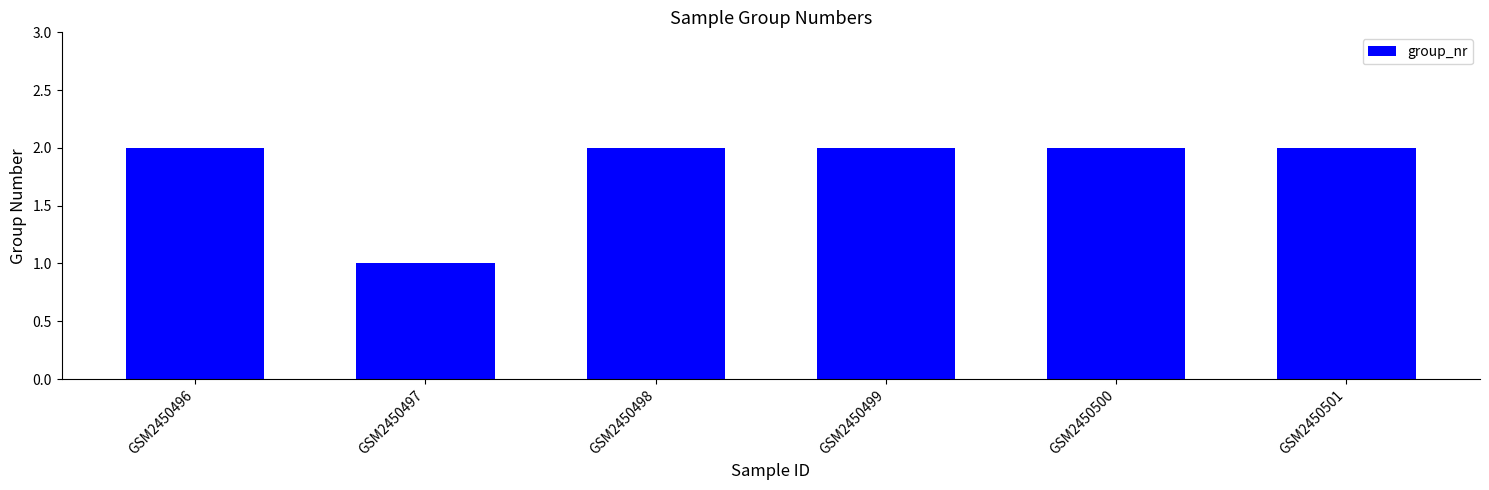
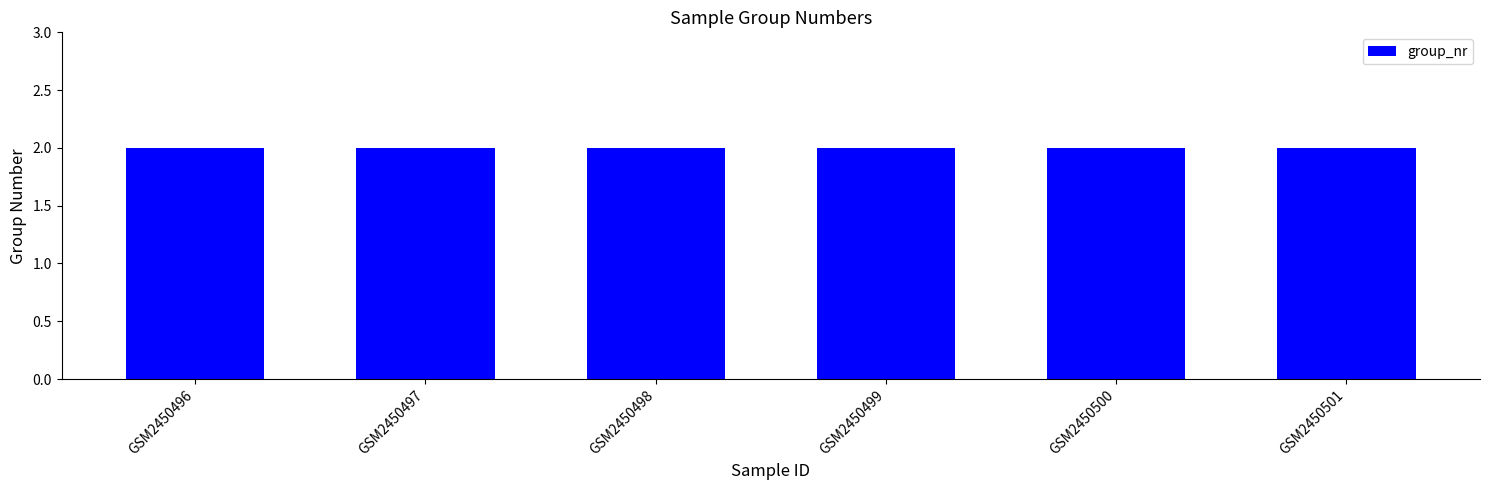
  {
    "GSM2450496": 2,
-   "GSM2450497": 1,
+   "GSM2450497": 2,
    "GSM2450498": 2,
    "GSM2450499": 2,
    "GSM2450500": 2,
    "GSM2450501": 2
  }
